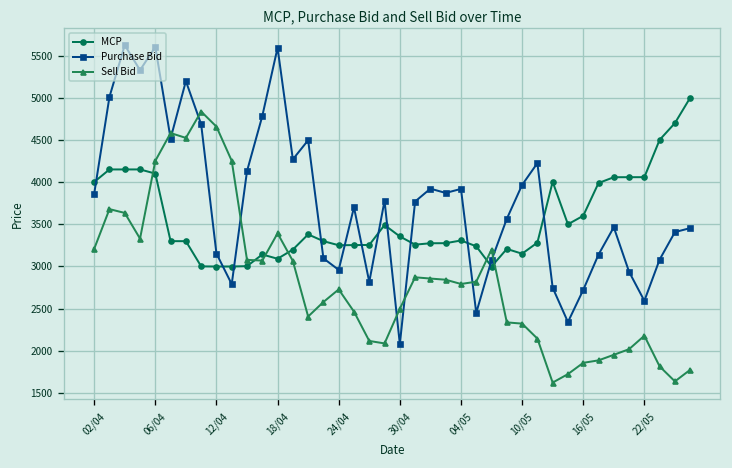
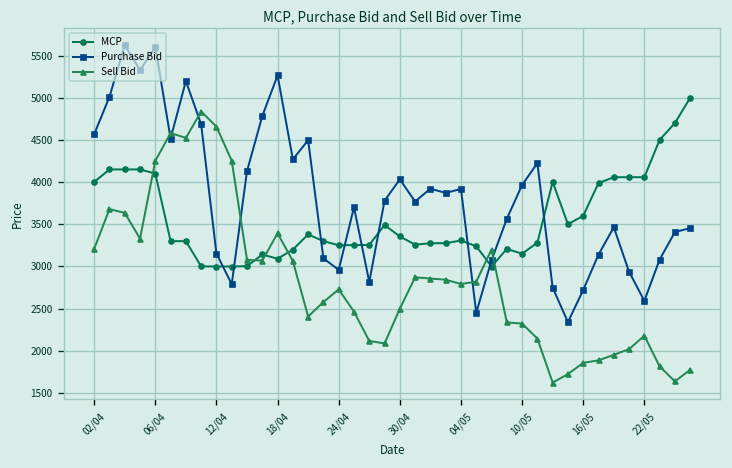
  {
    "Purchase Bid": {
-     "02/04": 3900,
+     "02/04": 4600,
      "12/04": 3200,
-     "18/04": 5600,
+     "18/04": 5300,
      "24/04": 3000,
-     "30/04": 2100,
+     "30/04": 4000,
      "04/05": 3900,
      "10/05": 4000,
      "16/05": 2700,
      "22/05": 2600
    }
  }
